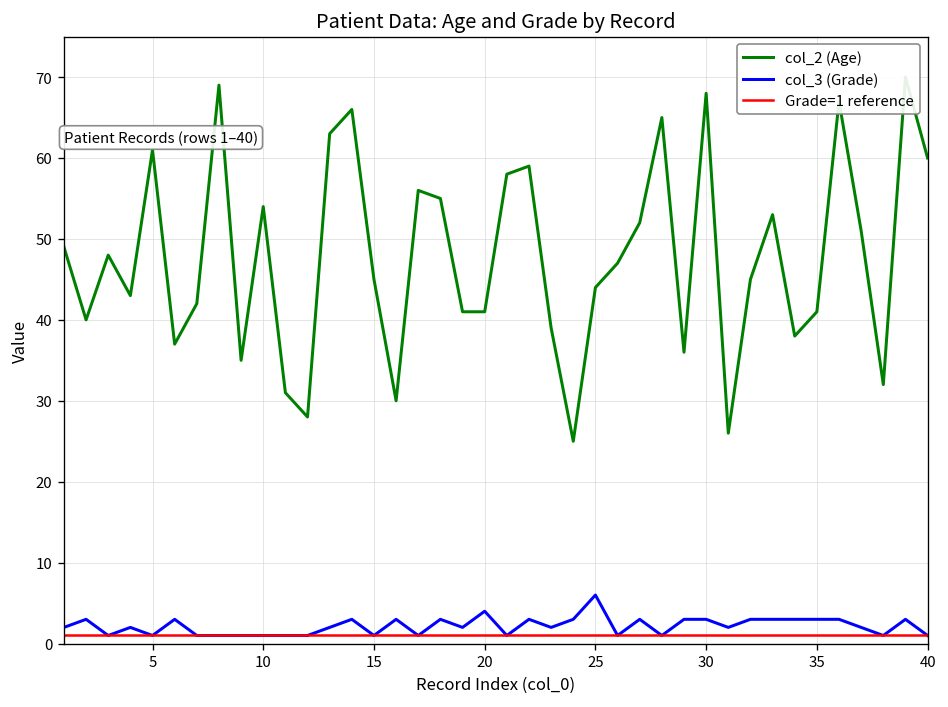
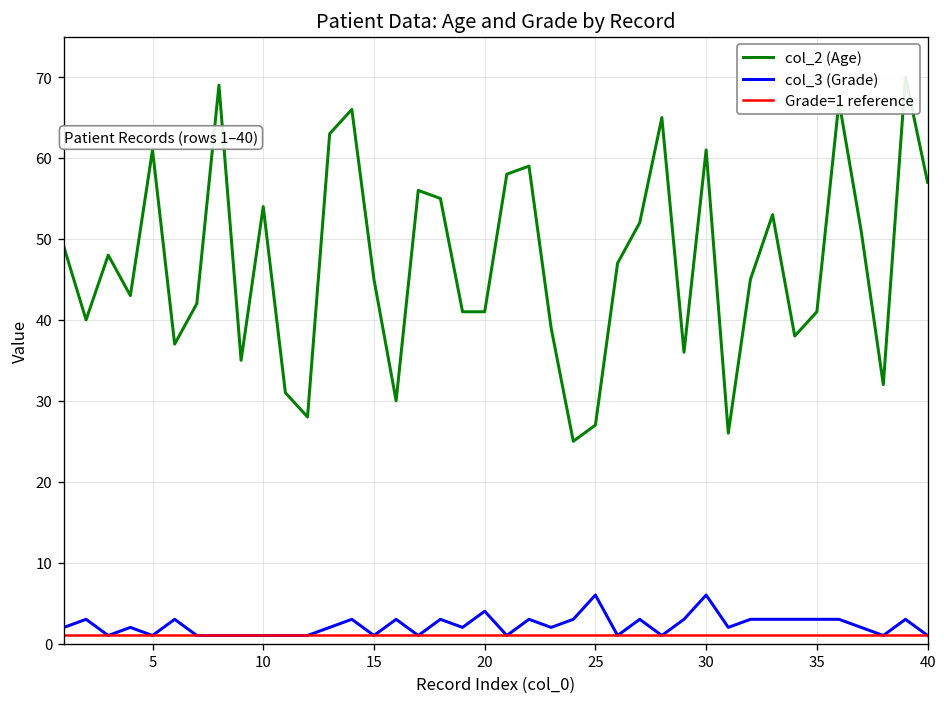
  {
    "col_2 (Age)": {
      "10": 54,
      "15": 45,
      "20": 41,
-     "25": 44,
-     "30": 68,
+     "25": 27,
+     "30": 61,
      "35": 41,
-     "40": 60
+     "40": 57
    },
    "col_3 (Grade)": {
      "5": 1,
      "10": 1,
      "15": 1,
      "20": 4,
      "25": 6,
-     "30": 3,
+     "30": 6,
      "35": 3,
      "40": 1
    }
  }
